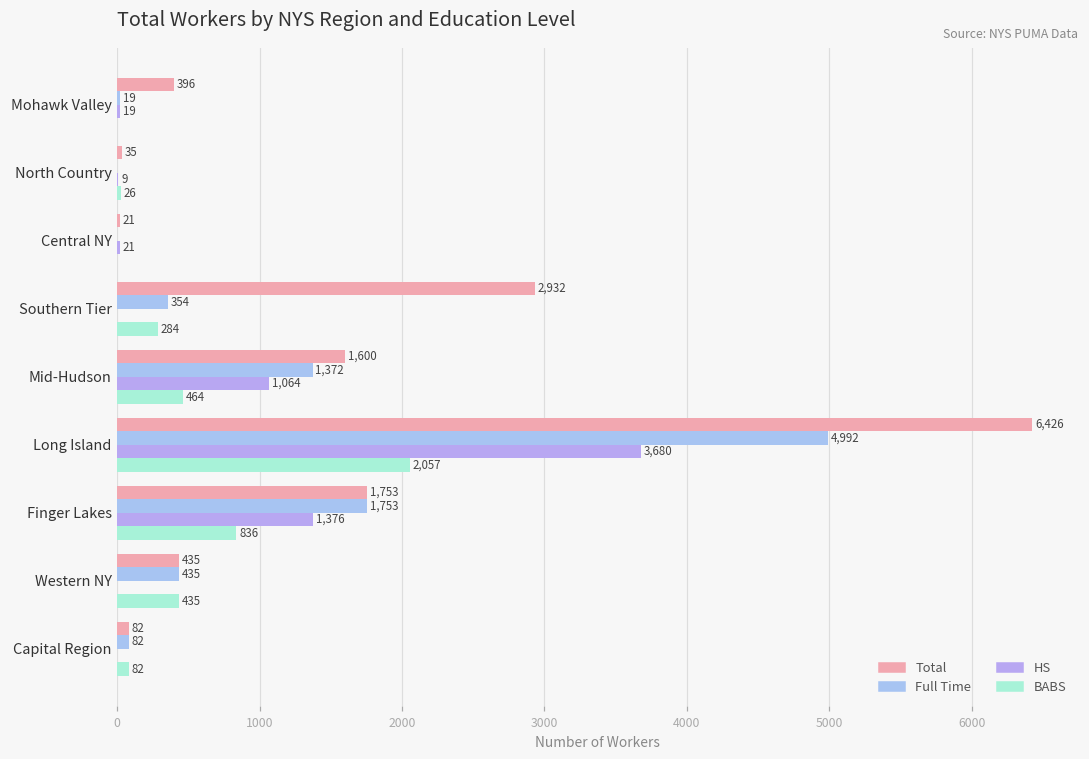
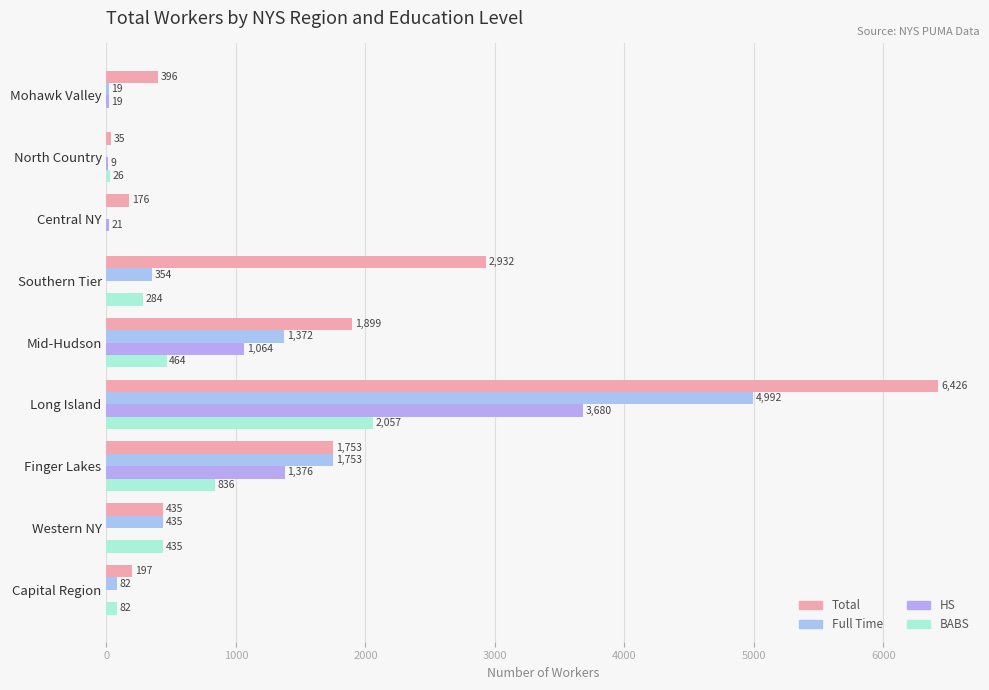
  {
    "Total": {
      "Mohawk Valley": "396",
      "North Country": "35",
-     "Central NY": "21",
+     "Central NY": "176",
      "Southern Tier": "2,932",
-     "Mid-Hudson": "1,600",
+     "Mid-Hudson": "1,899",
      "Long Island": "6,426",
      "Finger Lakes": "1,753",
      "Western NY": "435",
-     "Capital Region": "82"
+     "Capital Region": "197"
    }
  }
